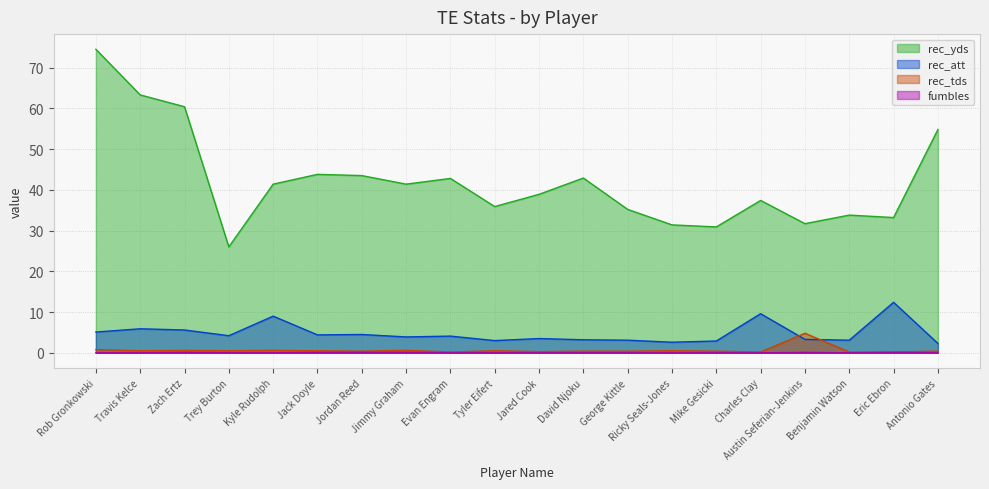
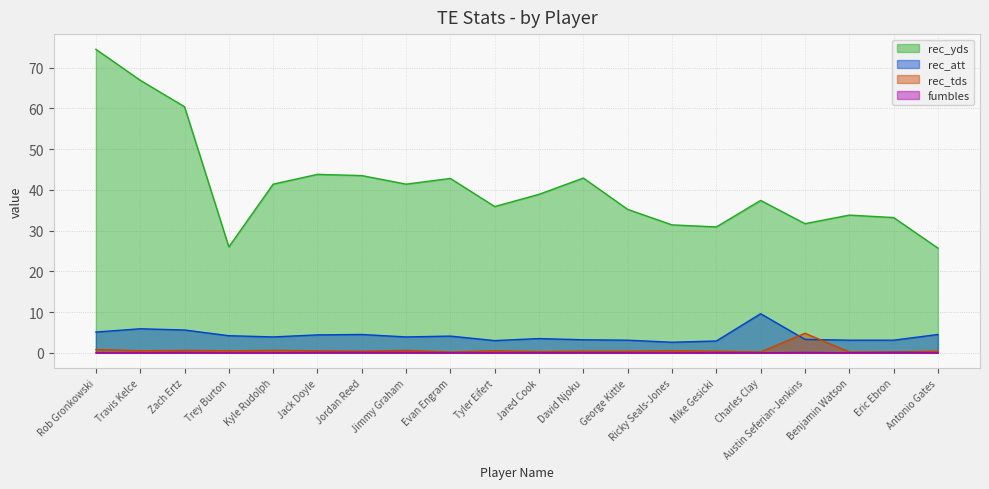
  {
    "rec_yds": {
      "Rob Gronkowski": 75,
-     "Travis Kelce": 63,
+     "Travis Kelce": 67,
      "Zach Ertz": 60,
      "Trey Burton": 26,
      "Kyle Rudolph": 41,
      "Jack Doyle": 44,
      "Jordan Reed": 44,
      "Jimmy Graham": 41,
      "Evan Engram": 43,
      "Tyler Eifert": 36,
      "Jared Cook": 39,
      "David Njoku": 43,
      "George Kittle": 35,
      "Ricky Seals-Jones": 31,
      "Mike Gesicki": 31,
      "Charles Clay": 37,
      "Austin Seferian-Jenkins": 32,
      "Benjamin Watson": 34,
      "Eric Ebron": 33,
-     "Antonio Gates": 55
+     "Antonio Gates": 26
    },
    "rec_att": {
      "Rob Gronkowski": 5,
      "Travis Kelce": 6,
      "Zach Ertz": 6,
      "Trey Burton": 4,
-     "Kyle Rudolph": 9,
+     "Kyle Rudolph": 4,
      "Jack Doyle": 4,
      "Jordan Reed": 5,
      "Jimmy Graham": 4,
      "Evan Engram": 4,
      "Tyler Eifert": 3,
      "Jared Cook": 4,
      "David Njoku": 3,
      "George Kittle": 3,
      "Ricky Seals-Jones": 3,
      "Mike Gesicki": 3,
      "Charles Clay": 10,
      "Austin Seferian-Jenkins": 3,
      "Benjamin Watson": 3,
-     "Eric Ebron": 12,
-     "Antonio Gates": 2
+     "Eric Ebron": 3,
+     "Antonio Gates": 5
    },
    "rec_tds": {
      "Rob Gronkowski": 1,
      "Austin Seferian-Jenkins": 5
    },
    "fumbles": {
      "Rob Gronkowski": 0,
      "Austin Seferian-Jenkins": 0
    }
  }
